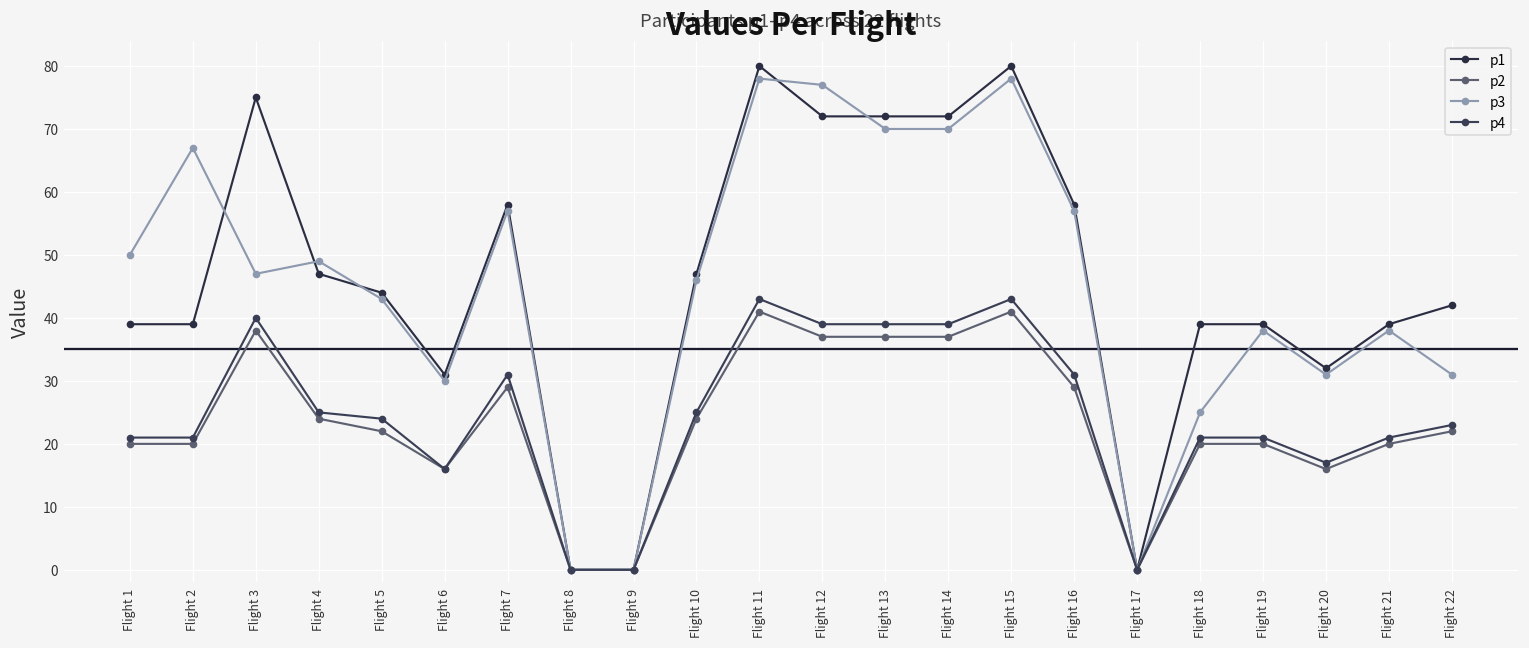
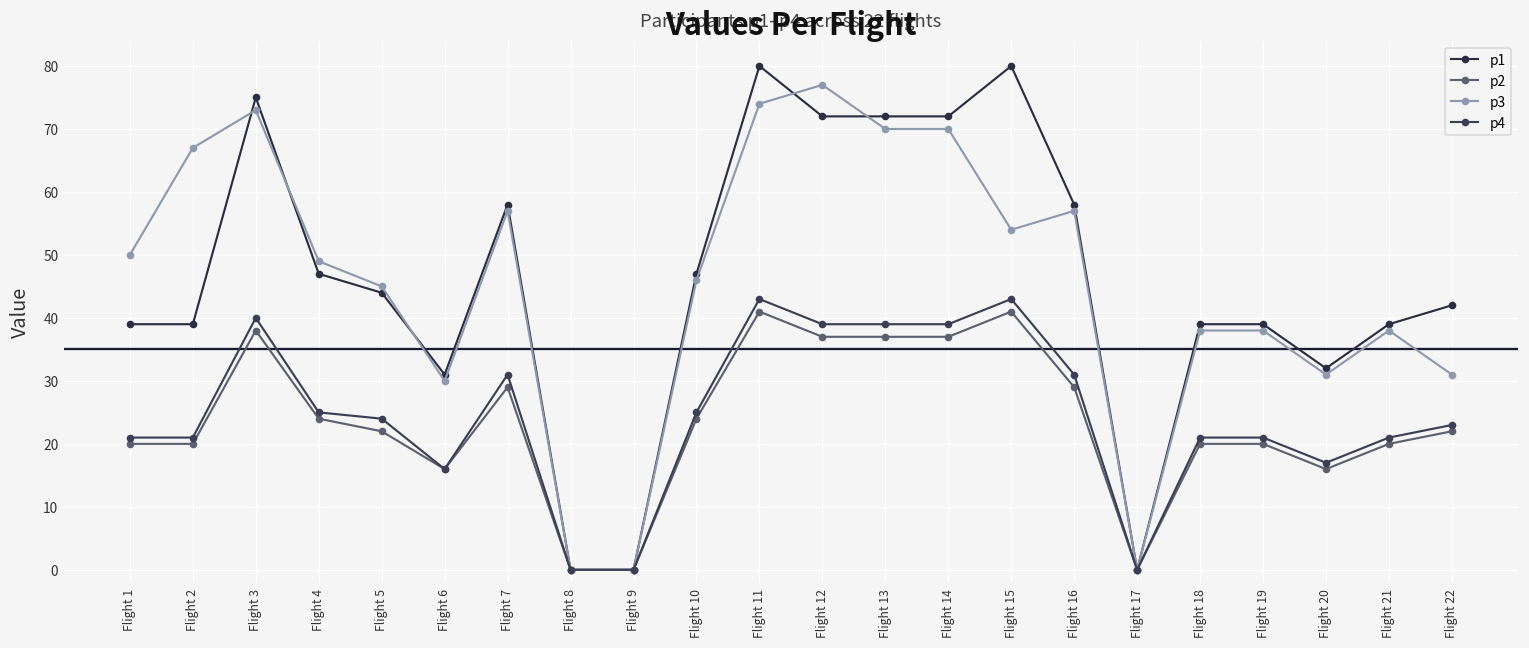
  {
    "p3": {
      "Flight 1": 50,
      "Flight 2": 67,
-     "Flight 3": 47,
+     "Flight 3": 73,
      "Flight 4": 49,
-     "Flight 5": 43,
+     "Flight 5": 45,
      "Flight 6": 30,
      "Flight 7": 57,
      "Flight 10": 46,
-     "Flight 11": 78,
+     "Flight 11": 74,
      "Flight 12": 77,
      "Flight 13": 70,
      "Flight 14": 70,
-     "Flight 15": 78,
+     "Flight 15": 54,
      "Flight 16": 57,
-     "Flight 18": 25,
+     "Flight 18": 38,
      "Flight 19": 38,
      "Flight 20": 31,
      "Flight 21": 38,
      "Flight 22": 31
    }
  }
